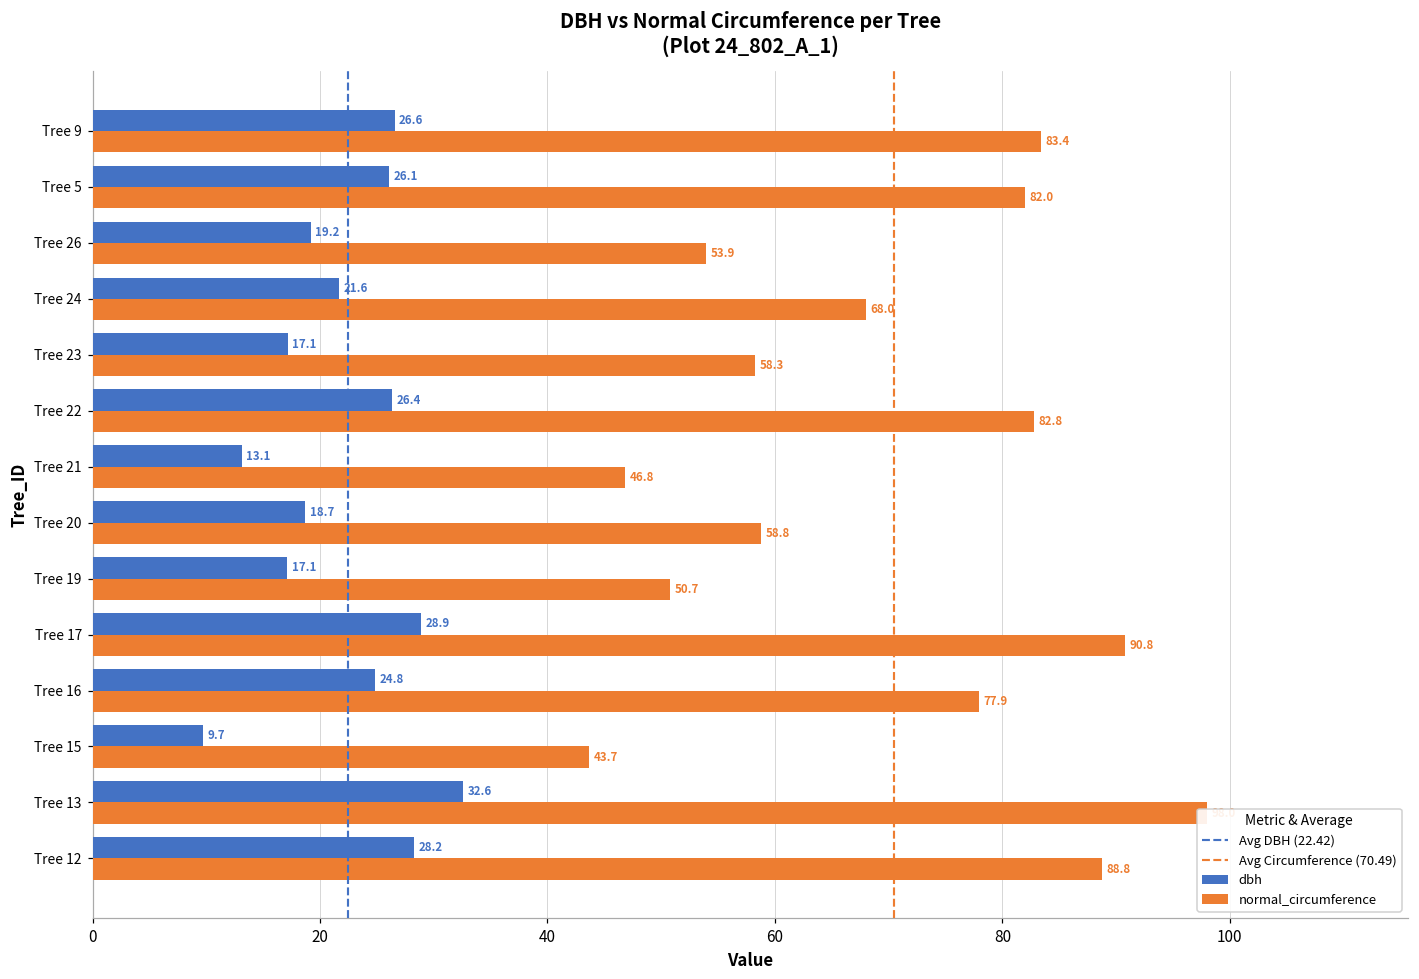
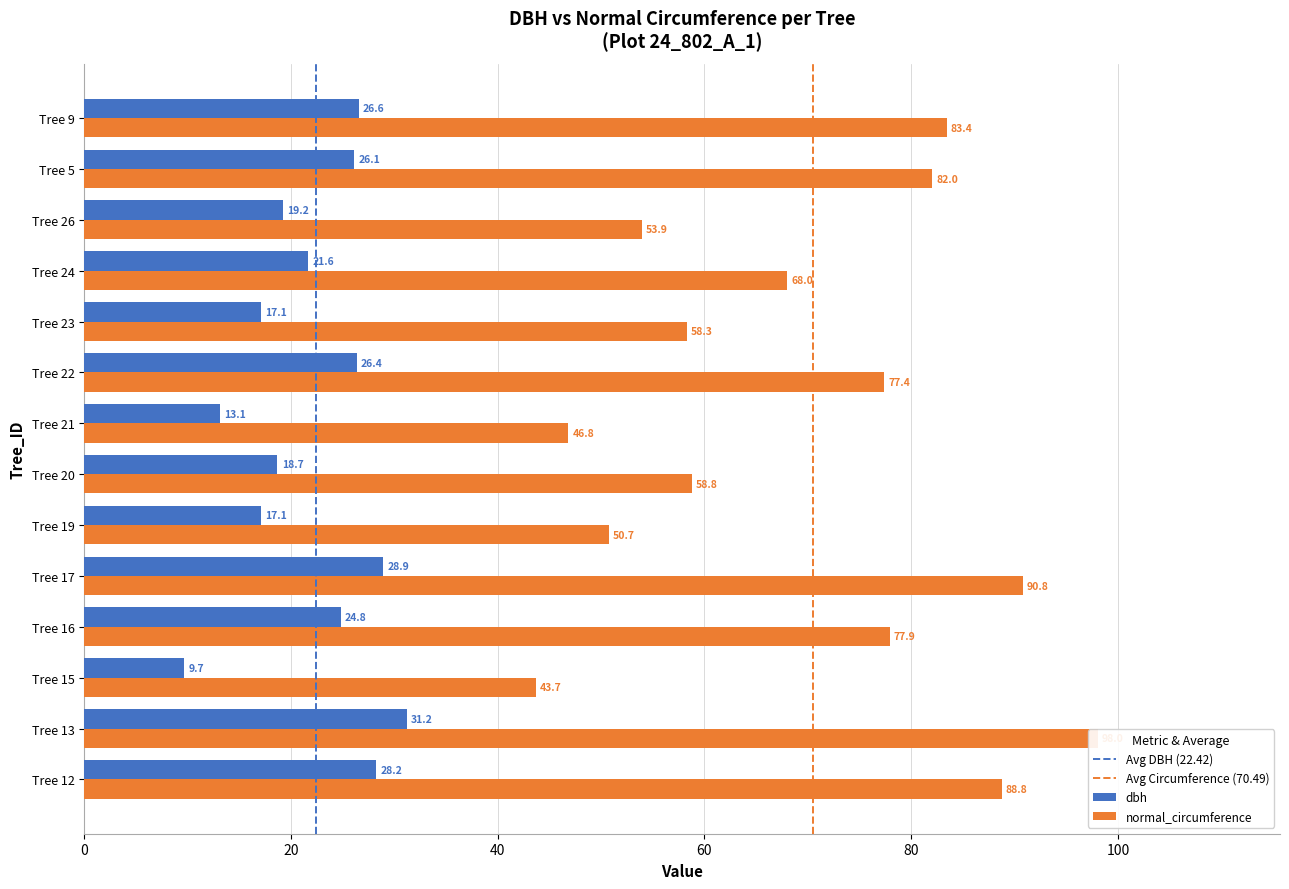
  {
    "dbh": {
      "Tree 9": 26.6,
      "Tree 5": 26.1,
      "Tree 26": 19.2,
      "Tree 24": 21.6,
      "Tree 23": 17.1,
      "Tree 22": 26.4,
      "Tree 21": 13.1,
      "Tree 20": 18.7,
      "Tree 19": 17.1,
      "Tree 17": 28.9,
      "Tree 16": 24.8,
      "Tree 15": 9.7,
-     "Tree 13": 32.6,
+     "Tree 13": 31.2,
      "Tree 12": 28.2
    },
    "normal_circumference": {
      "Tree 9": 83.4,
      "Tree 5": 82.0,
      "Tree 26": 53.9,
      "Tree 24": 68.0,
      "Tree 23": 58.3,
-     "Tree 22": 82.8,
+     "Tree 22": 77.4,
      "Tree 21": 46.8,
      "Tree 20": 58.8,
      "Tree 19": 50.7,
      "Tree 17": 90.8,
      "Tree 16": 77.9,
      "Tree 15": 43.7,
      "Tree 12": 88.8
    }
  }
